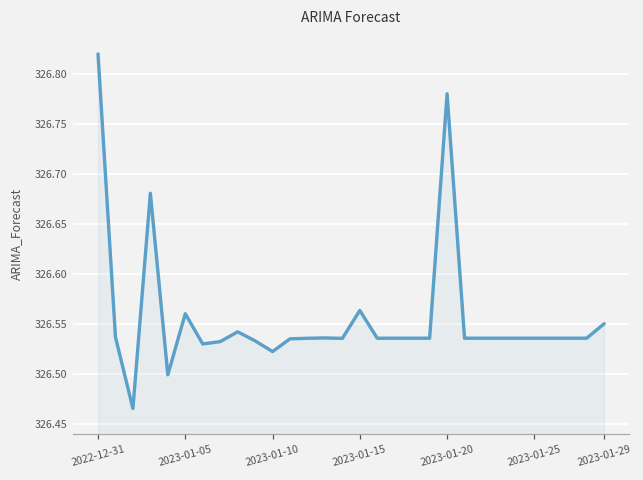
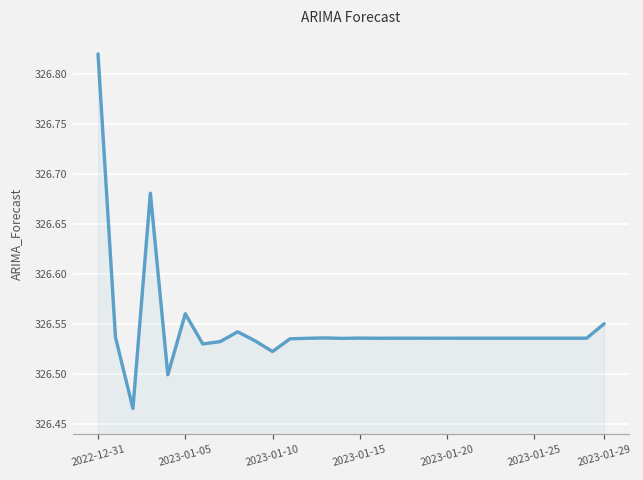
  {
    "2022-12-31": 326.82,
    "2023-01-05": 326.56,
    "2023-01-10": 326.52,
-   "2023-01-15": 326.56,
-   "2023-01-20": 326.78,
+   "2023-01-15": 326.54,
+   "2023-01-20": 326.54,
    "2023-01-25": 326.54,
    "2023-01-29": 326.55
  }
